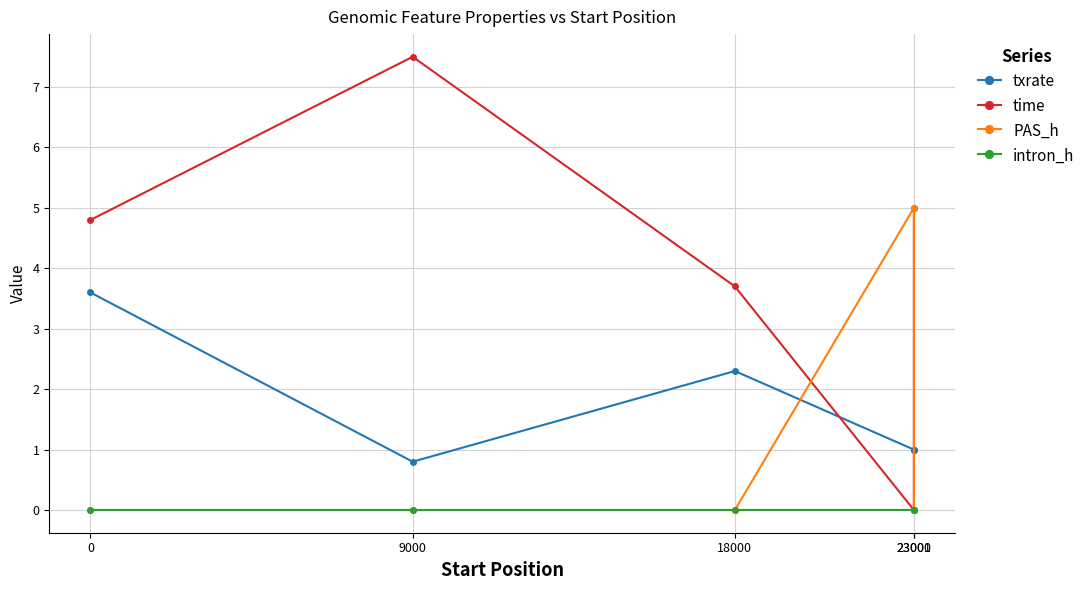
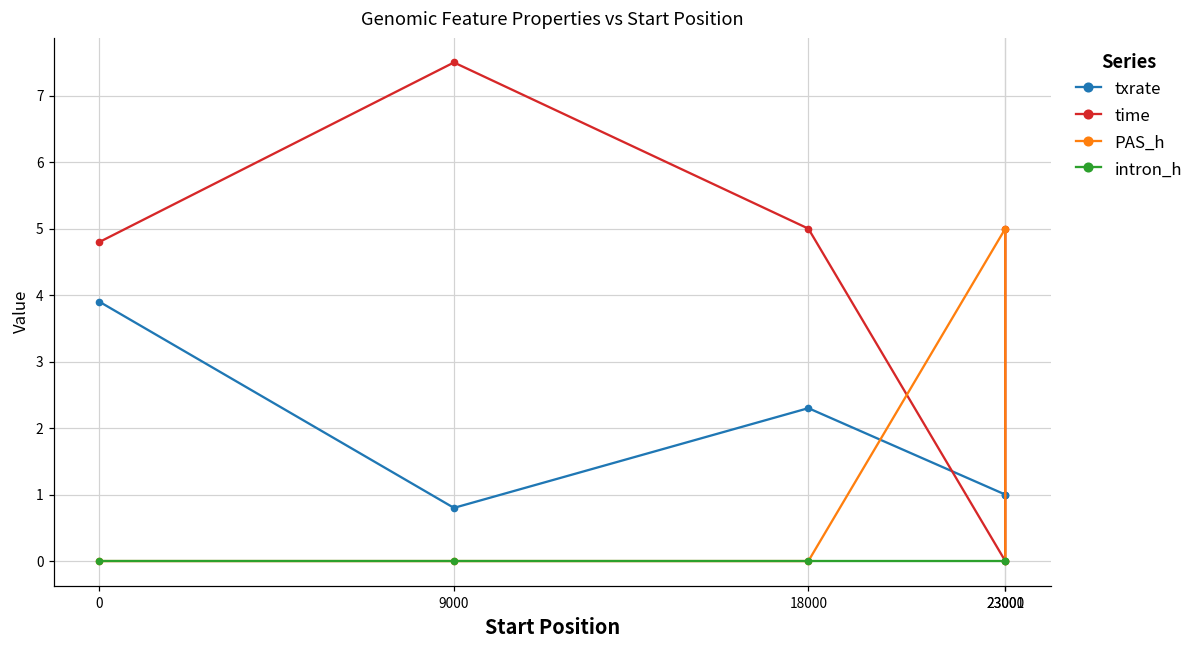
  {
    "txrate": {
-     "0": 3.6,
+     "0": 3.9,
      "9000": 0.8,
      "18000": 2.3
    },
    "time": {
      "0": 4.8,
      "9000": 7.5,
-     "18000": 3.7
+     "18000": 5.0
    }
  }
